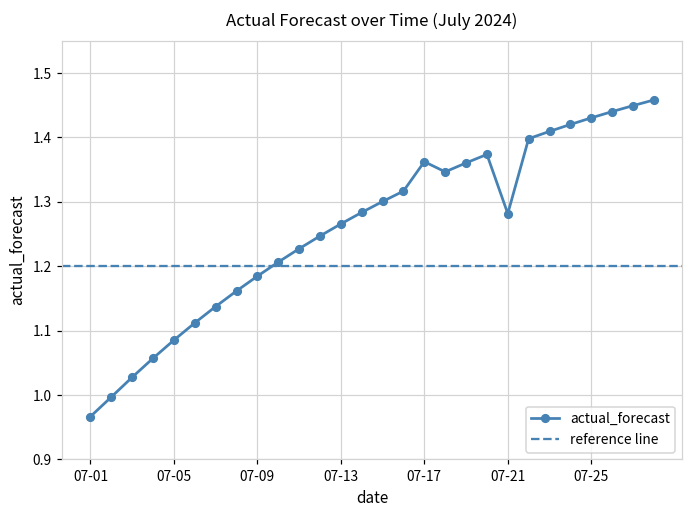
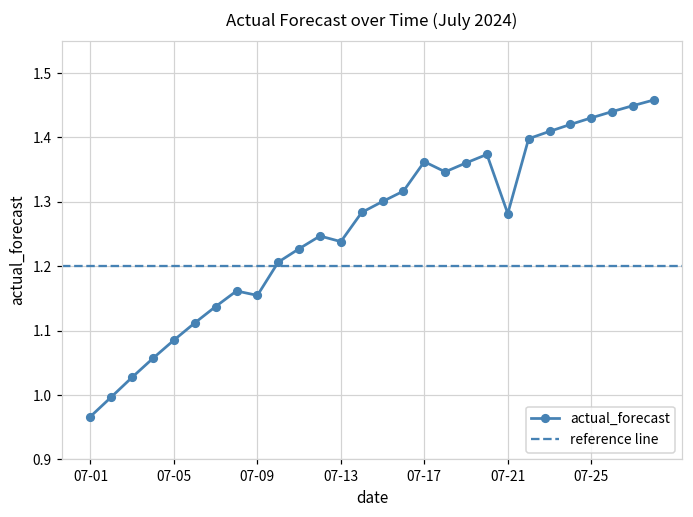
  {
    "07-01": 0.97,
    "07-05": 1.09,
-   "07-09": 1.18,
-   "07-13": 1.27,
+   "07-09": 1.15,
+   "07-13": 1.24,
    "07-17": 1.36,
    "07-21": 1.28,
    "07-25": 1.43
  }
